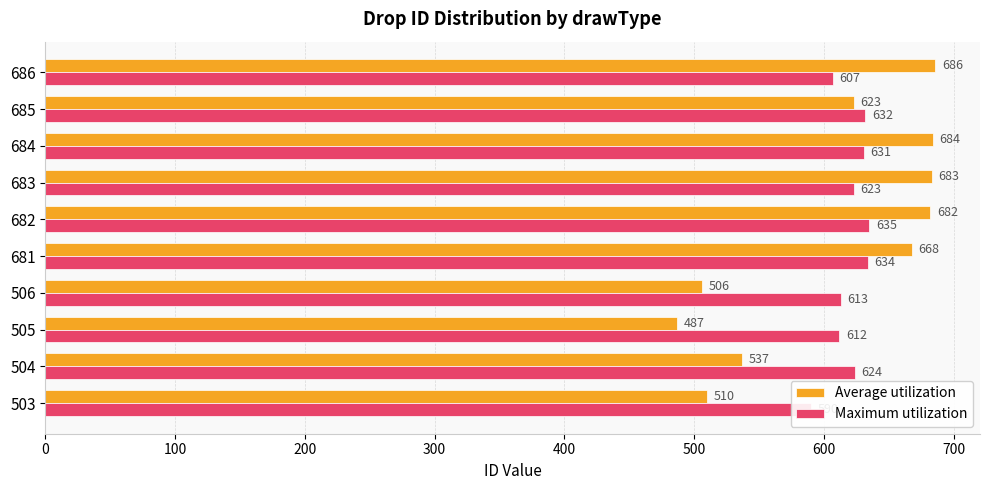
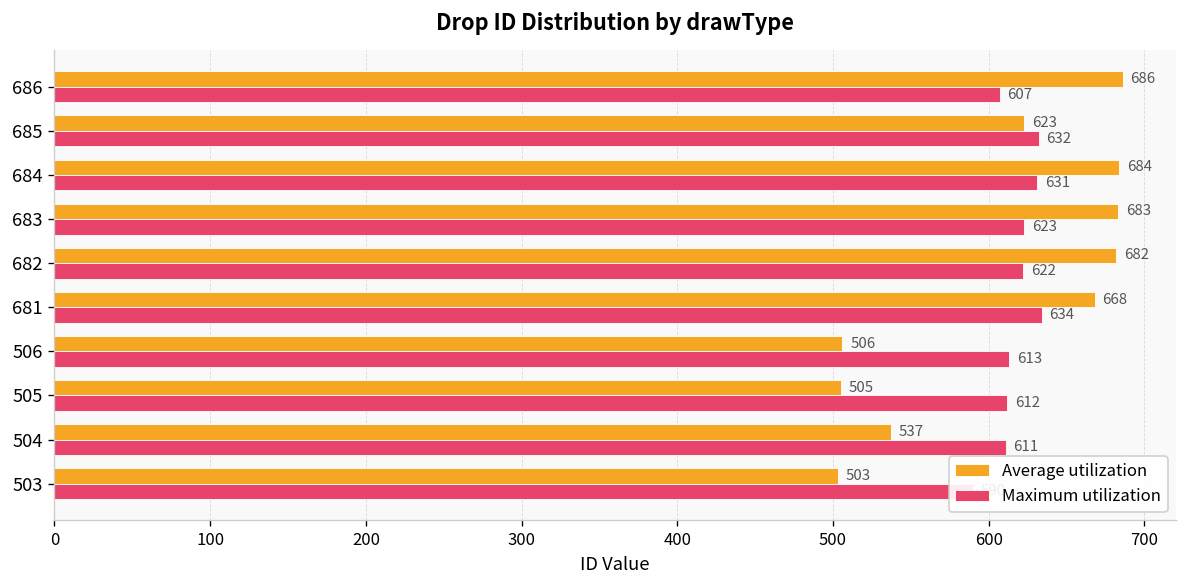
  {
    "Average utilization": {
      "686": 686,
      "685": 623,
      "684": 684,
      "683": 683,
      "682": 682,
      "681": 668,
      "506": 506,
-     "505": 487,
+     "505": 505,
      "504": 537,
-     "503": 510
+     "503": 503
    },
    "Maximum utilization": {
      "686": 607,
      "685": 632,
      "684": 631,
      "683": 623,
-     "682": 635,
+     "682": 622,
      "681": 634,
      "506": 613,
      "505": 612,
-     "504": 624
+     "504": 611
    }
  }
